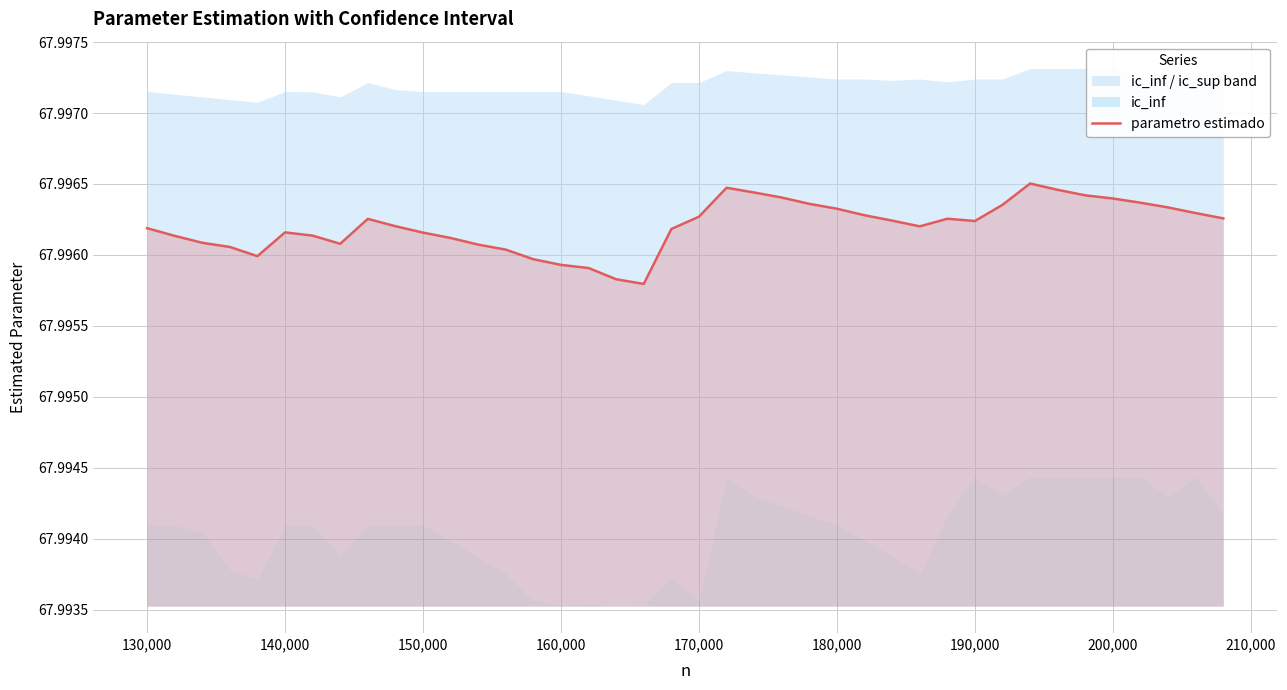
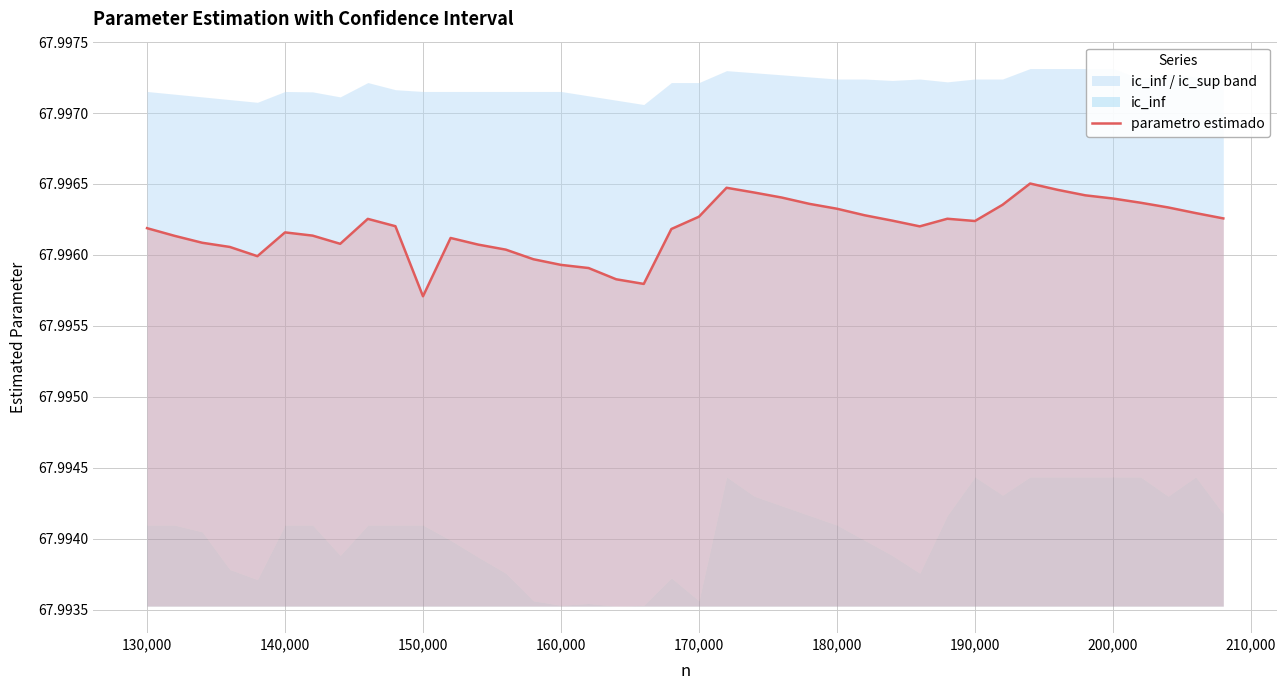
  {
    "parametro estimado": {
      "130,000": 67.99619,
      "140,000": 67.99616,
-     "150,000": 67.99616,
+     "150,000": 67.99571,
      "160,000": 67.99593,
      "170,000": 67.99627,
      "180,000": 67.99633,
      "190,000": 67.99624,
      "200,000": 67.99640
    }
  }
